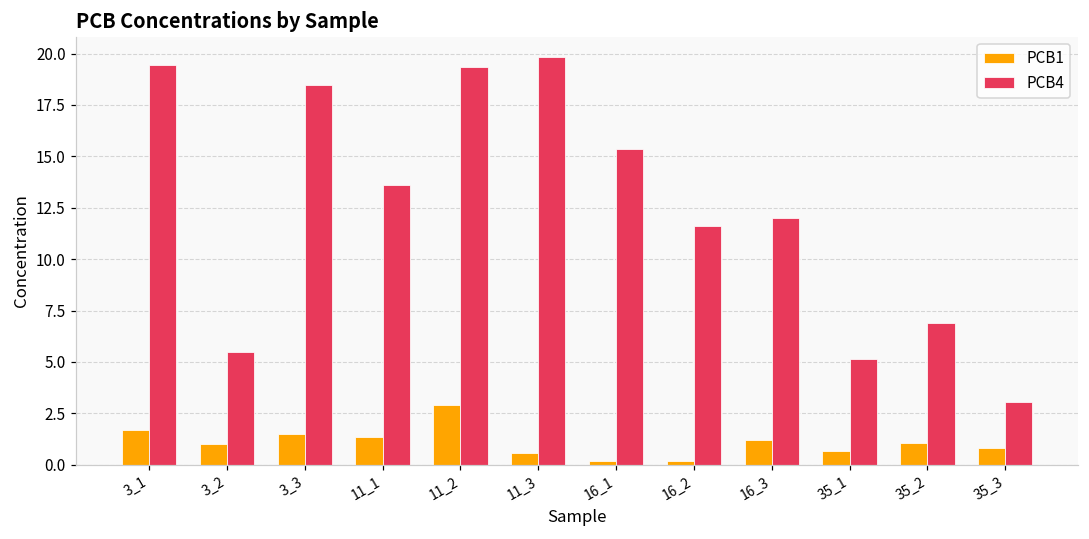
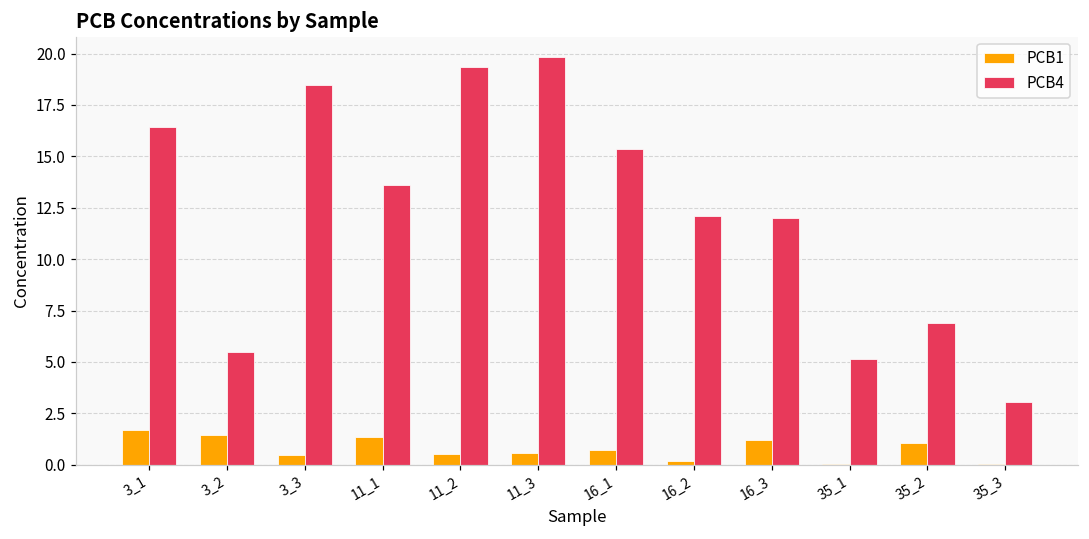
  {
    "PCB1": {
      "3_1": 1.7,
-     "3_2": 1.0,
-     "3_3": 1.5,
+     "3_2": 1.5,
+     "3_3": 0.5,
      "11_1": 1.4,
-     "11_2": 2.9,
+     "11_2": 0.5,
      "11_3": 0.6,
-     "16_1": 0.2,
+     "16_1": 0.7,
      "16_2": 0.2,
      "16_3": 1.2,
-     "35_1": 0.7,
+     "35_1": 0.1,
      "35_2": 1.1,
-     "35_3": 0.8
+     "35_3": 0.1
    },
    "PCB4": {
-     "3_1": 19.5,
+     "3_1": 16.4,
      "3_2": 5.5,
      "3_3": 18.5,
      "11_1": 13.6,
      "11_2": 19.4,
      "11_3": 19.8,
      "16_1": 15.3,
-     "16_2": 11.6,
+     "16_2": 12.1,
      "16_3": 12.0,
      "35_1": 5.2,
      "35_2": 6.9,
      "35_3": 3.1
    }
  }
